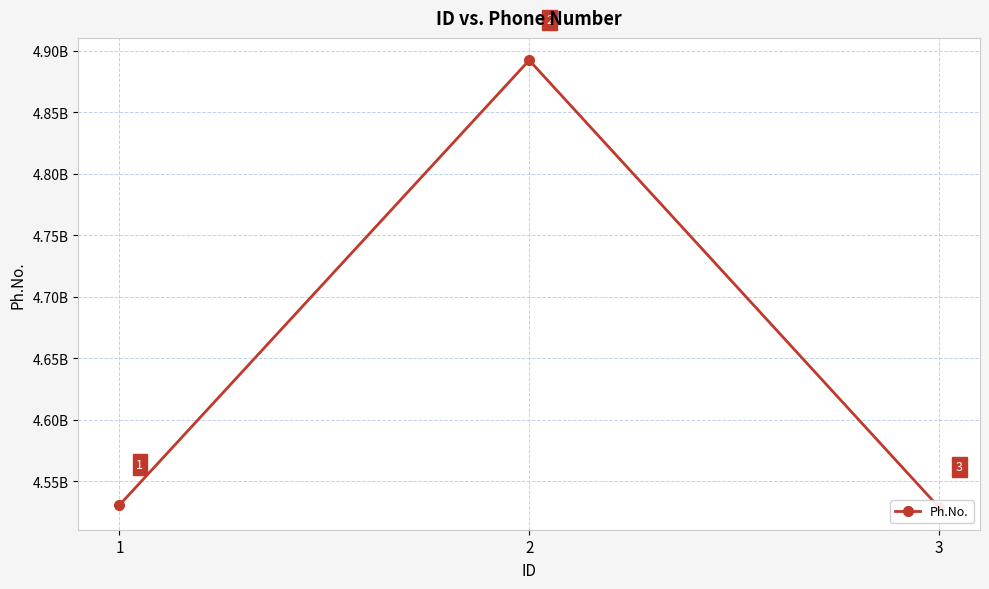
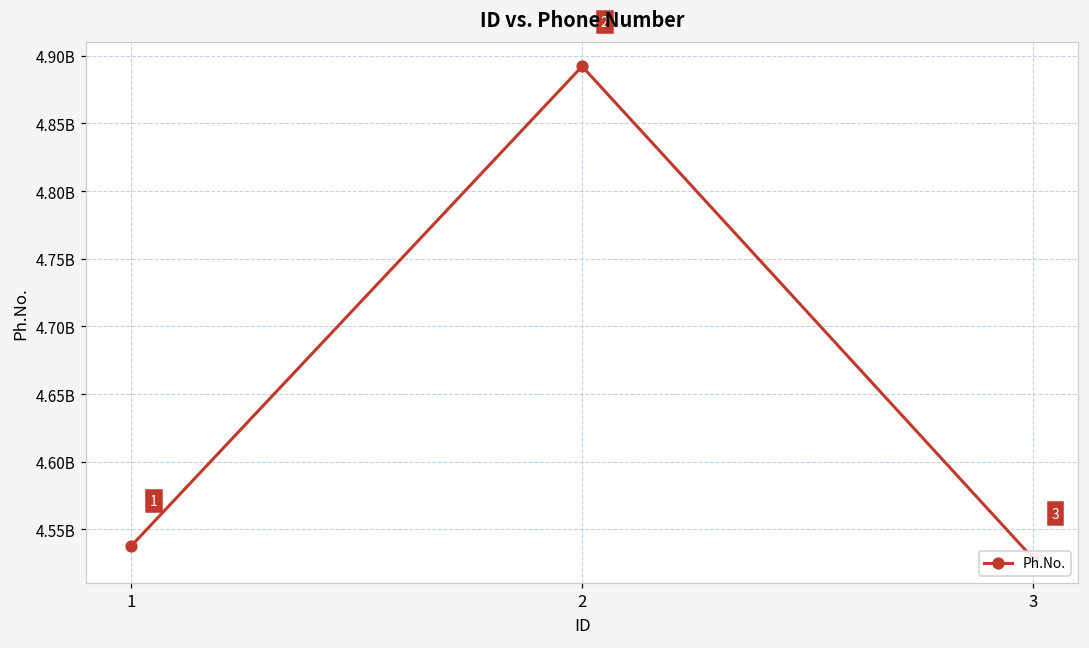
  {
-   "1": 4531000000,
+   "1": 4538000000,
    "2": 4892000000
  }
